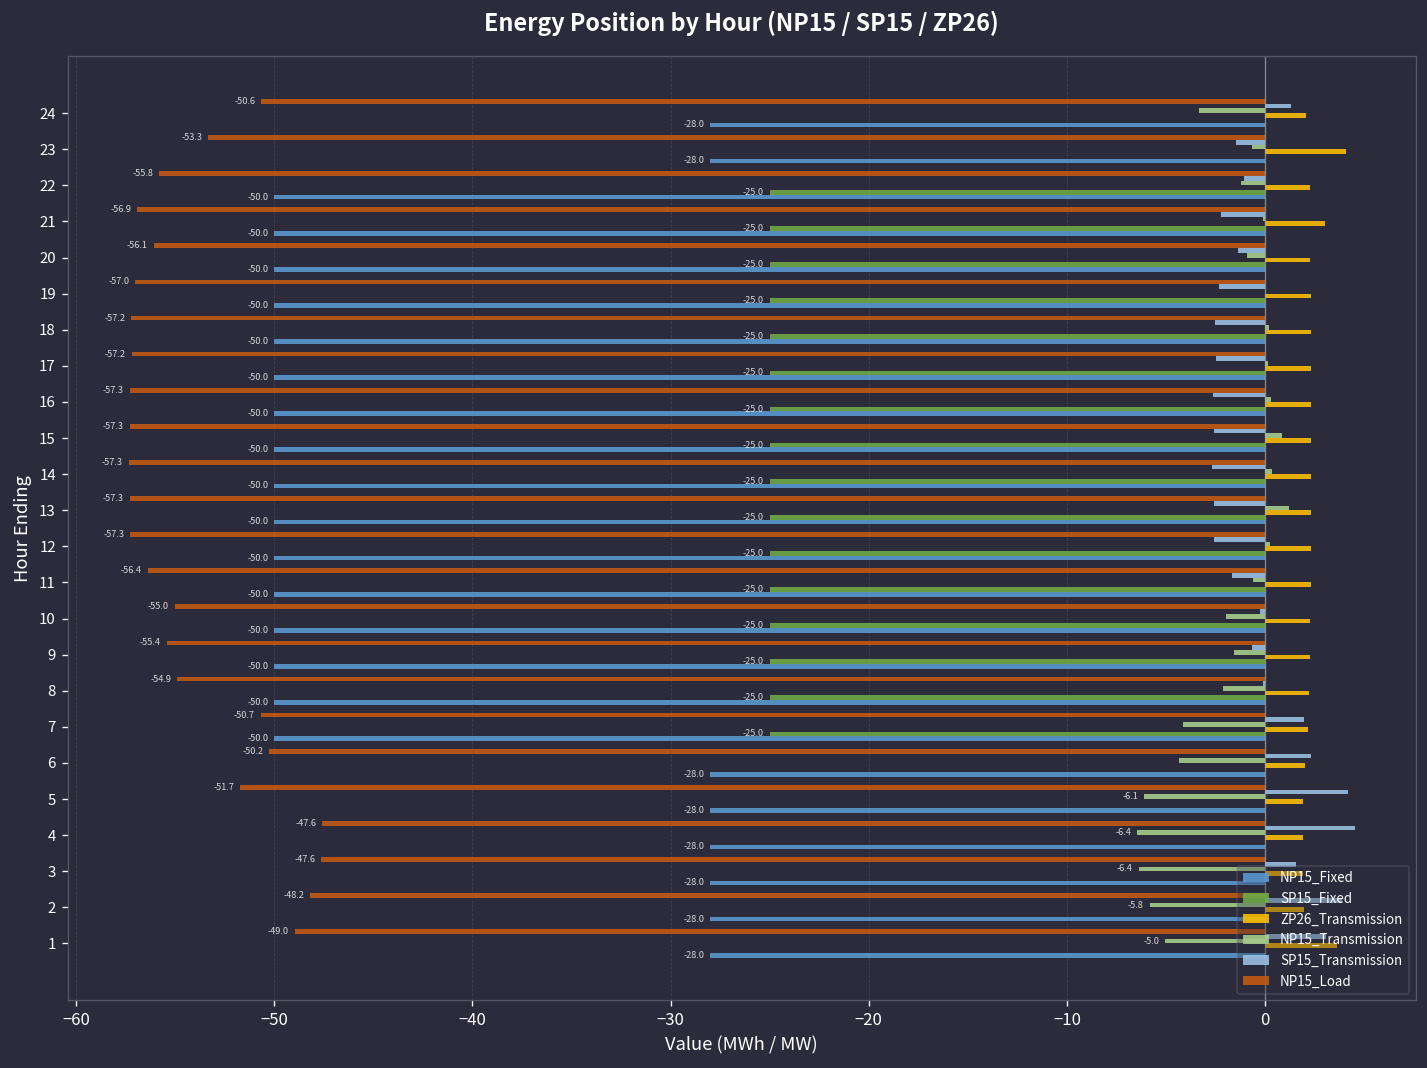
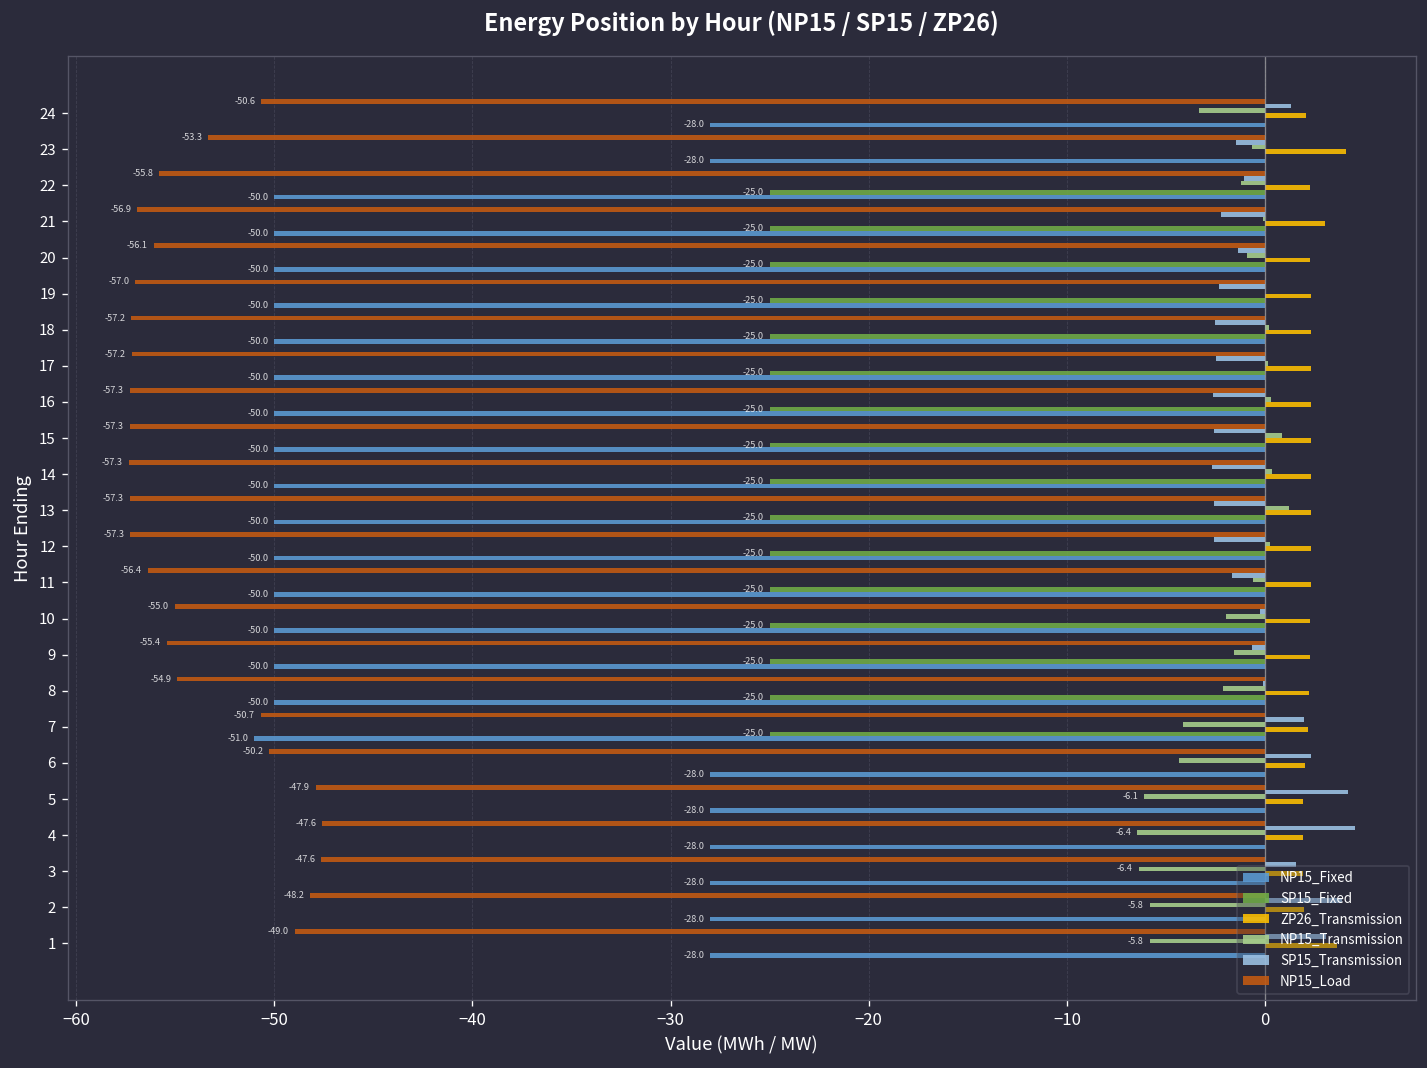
  {
    "NP15_Fixed": {
      "24": -28.0,
      "23": -28.0,
      "22": -50.0,
      "21": -50.0,
      "20": -50.0,
      "19": -50.0,
      "18": -50.0,
      "17": -50.0,
      "16": -50.0,
      "15": -50.0,
      "14": -50.0,
      "13": -50.0,
      "12": -50.0,
      "11": -50.0,
      "10": -50.0,
      "9": -50.0,
      "8": -50.0,
-     "7": -50.0,
+     "7": -51.0,
      "6": -28.0,
      "5": -28.0,
      "4": -28.0,
      "3": -28.0,
      "2": -28.0,
      "1": -28.0
    },
    "SP15_Fixed": {
      "22": -25.0,
      "21": -25.0,
      "20": -25.0,
      "19": -25.0,
      "18": -25.0,
      "17": -25.0,
      "16": -25.0,
      "15": -25.0,
      "14": -25.0,
      "13": -25.0,
      "12": -25.0,
      "11": -25.0,
      "10": -25.0,
      "9": -25.0,
      "8": -25.0,
      "7": -25.0
    },
    "ZP26_Transmission": {
      "24": 2.1,
      "23": 4.1,
      "22": 2.3,
      "21": 3.0,
      "20": 2.3,
      "19": 2.3,
      "18": 2.3,
      "17": 2.3,
      "16": 2.3,
      "15": 2.3,
      "14": 2.3,
      "13": 2.3,
      "12": 2.3,
      "11": 2.3,
      "10": 2.2,
      "9": 2.3,
      "8": 2.2,
      "7": 2.2,
      "6": 2.0,
      "5": 1.9,
      "4": 1.9,
      "3": 1.9
    },
    "NP15_Transmission": {
      "5": -6.1,
      "4": -6.4,
      "3": -6.4,
      "2": -5.8,
-     "1": -5.0
+     "1": -5.8
    },
    "SP15_Transmission": {
      "24": 1.3,
      "23": -1.5,
      "22": -1.1,
      "21": -2.2,
      "20": -1.4,
      "19": -2.3,
      "18": -2.5,
      "17": -2.5,
      "16": -2.6,
      "15": -2.6,
      "14": -2.7,
      "13": -2.6,
      "12": -2.6,
      "11": -1.7,
      "10": -0.3,
      "9": -0.7,
      "7": 2.0,
      "6": 2.3,
      "5": 4.2,
      "4": 4.5,
      "3": 1.6
    },
    "NP15_Load": {
      "24": -50.6,
      "23": -53.3,
      "22": -55.8,
      "21": -56.9,
      "20": -56.1,
      "19": -57.0,
      "18": -57.2,
      "17": -57.2,
      "16": -57.3,
      "15": -57.3,
      "14": -57.3,
      "13": -57.3,
      "12": -57.3,
      "11": -56.4,
      "10": -55.0,
      "9": -55.4,
      "8": -54.9,
      "7": -50.7,
      "6": -50.2,
-     "5": -51.7,
+     "5": -47.9,
      "4": -47.6,
      "3": -47.6,
      "2": -48.2,
      "1": -49.0
    }
  }
